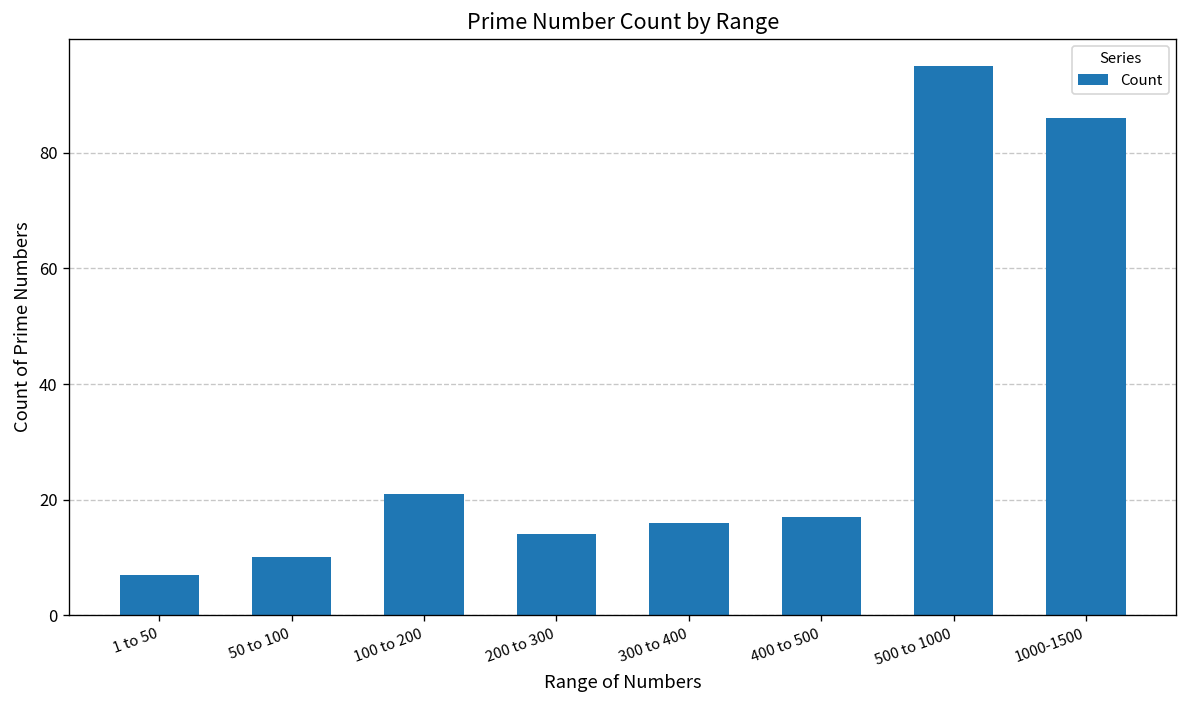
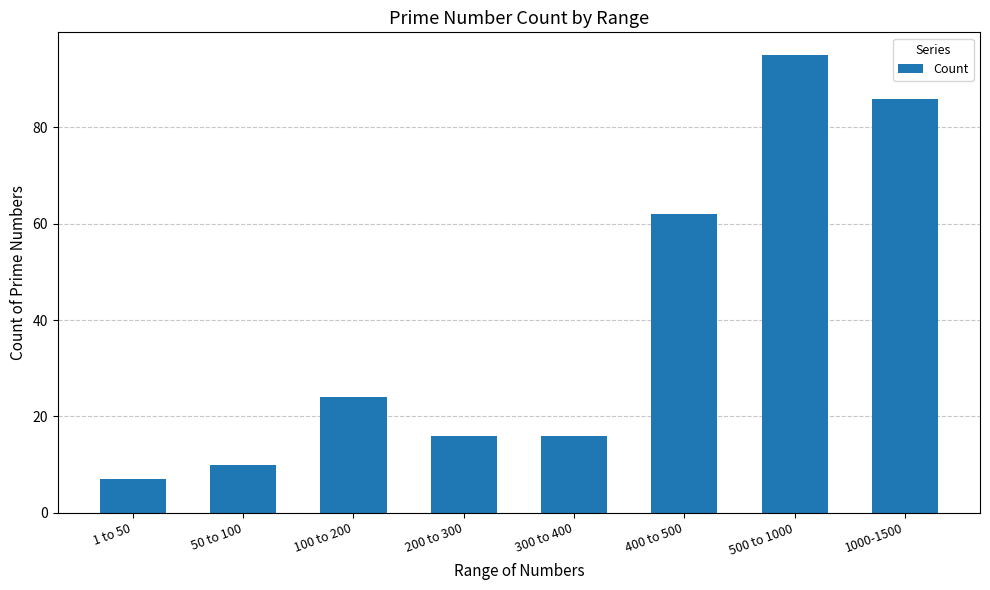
  {
    "1 to 50": 7,
    "50 to 100": 10,
-   "100 to 200": 21,
-   "200 to 300": 14,
+   "100 to 200": 24,
+   "200 to 300": 16,
    "300 to 400": 16,
-   "400 to 500": 17,
+   "400 to 500": 62,
    "500 to 1000": 95,
    "1000-1500": 86
  }
